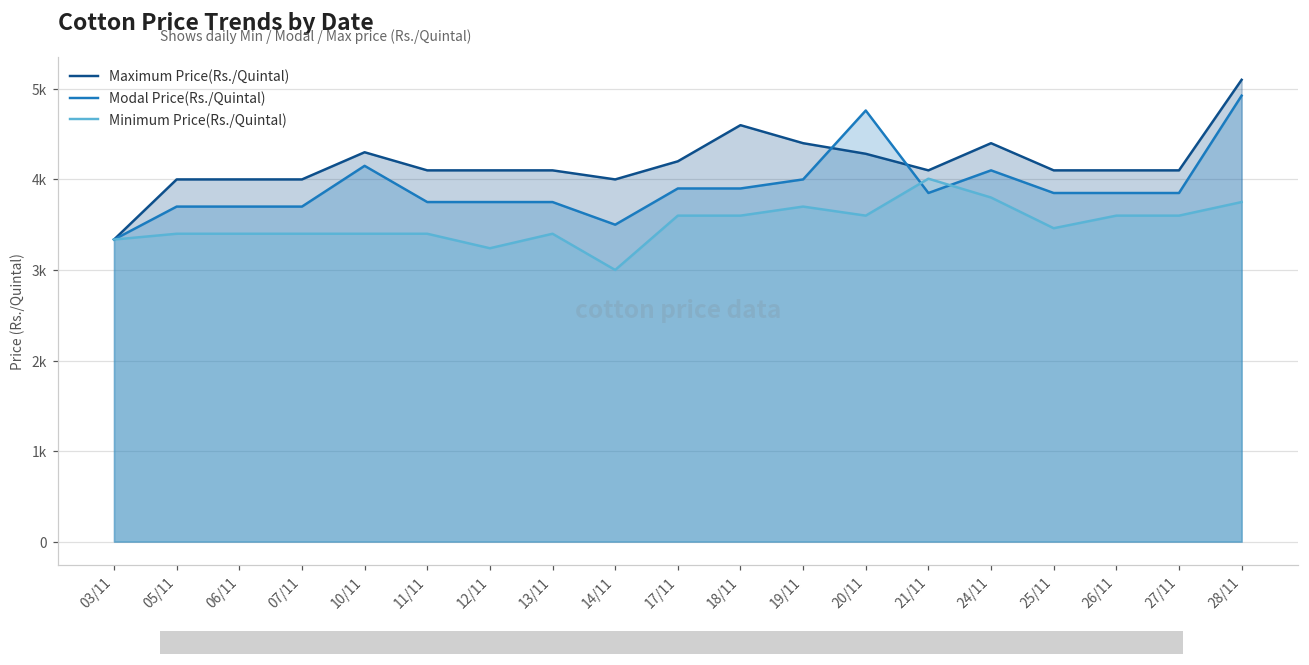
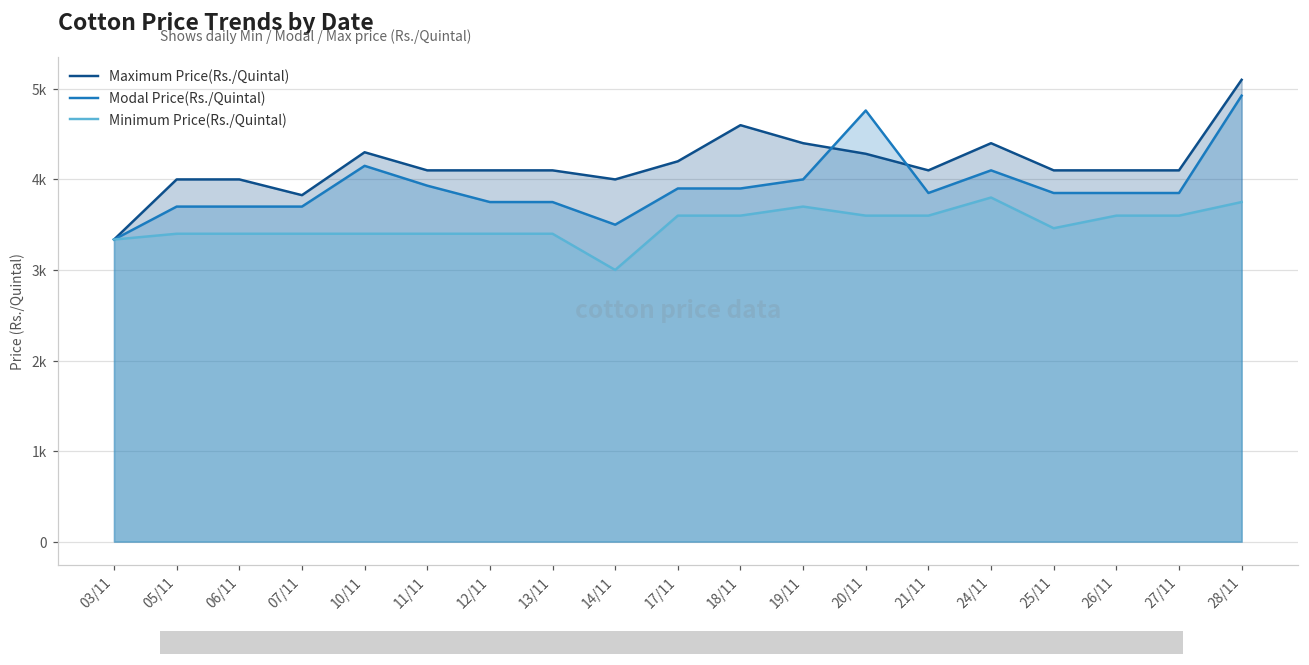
  {
    "Maximum Price(Rs./Quintal)": {
      "05/11": 4000,
      "06/11": 4000,
-     "07/11": 4000,
+     "07/11": 3800,
      "10/11": 4300,
      "11/11": 4100,
      "12/11": 4100,
      "13/11": 4100,
      "14/11": 4000,
      "17/11": 4200,
      "18/11": 4600,
      "19/11": 4400,
      "20/11": 4300,
      "21/11": 4100,
      "24/11": 4400,
      "25/11": 4100,
      "26/11": 4100,
      "27/11": 4100,
      "28/11": 5100
    },
    "Modal Price(Rs./Quintal)": {
      "05/11": 3700,
      "06/11": 3700,
      "07/11": 3700,
      "10/11": 4200,
-     "11/11": 3800,
+     "11/11": 3900,
      "12/11": 3800,
      "13/11": 3800,
      "14/11": 3500,
      "17/11": 3900,
      "18/11": 3900,
      "19/11": 4000,
      "20/11": 4800,
      "21/11": 3900,
      "24/11": 4100,
      "25/11": 3900,
      "26/11": 3900,
      "27/11": 3900,
      "28/11": 4900
    },
    "Minimum Price(Rs./Quintal)": {
      "05/11": 3400,
      "06/11": 3400,
      "07/11": 3400,
      "10/11": 3400,
      "11/11": 3400,
-     "12/11": 3200,
+     "12/11": 3400,
      "13/11": 3400,
      "14/11": 3000,
      "17/11": 3600,
      "18/11": 3600,
      "19/11": 3700,
      "20/11": 3600,
-     "21/11": 4000,
+     "21/11": 3600,
      "24/11": 3800,
      "25/11": 3500,
      "26/11": 3600,
      "27/11": 3600,
      "28/11": 3800
    }
  }
